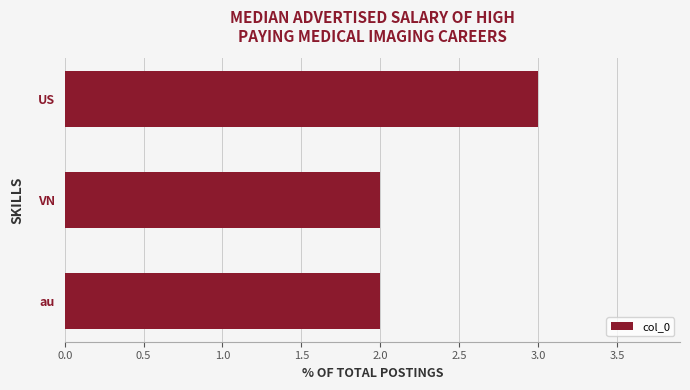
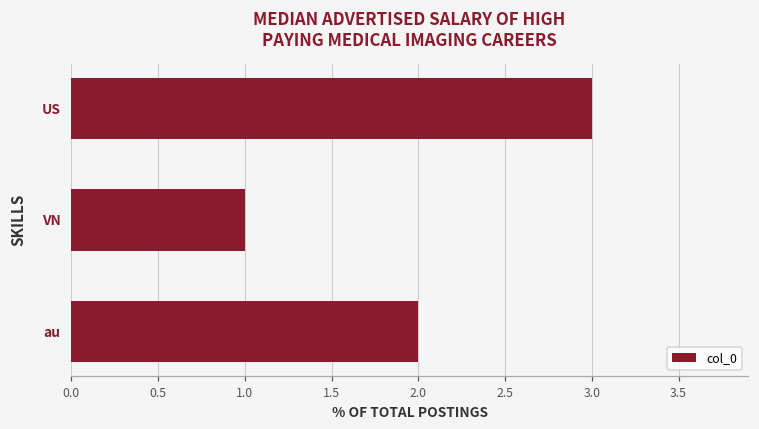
  {
    "US": 3,
-   "VN": 2,
+   "VN": 1,
    "au": 2
  }
